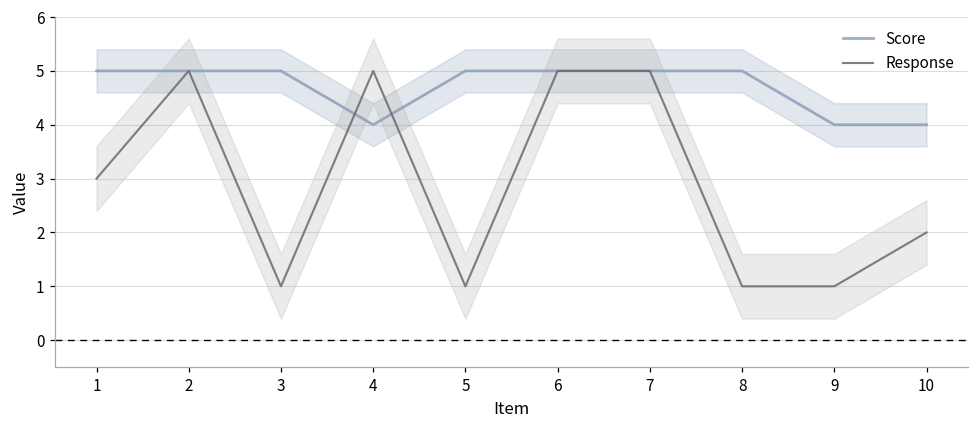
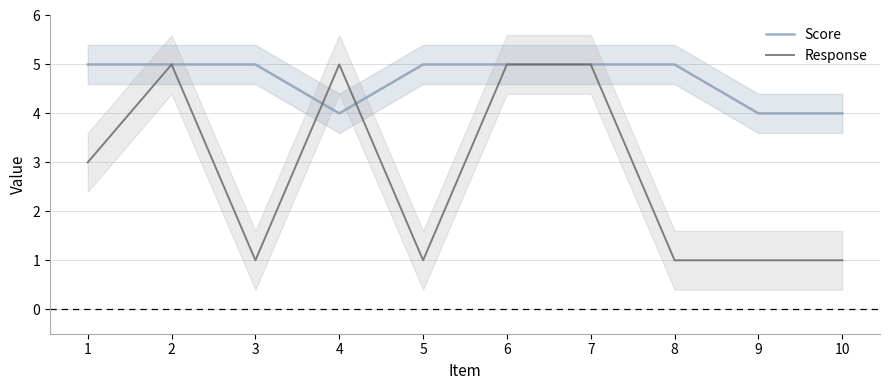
  {
    "Response": {
      "1": 3,
      "3": 1,
      "4": 5,
      "5": 1,
      "8": 1,
      "9": 1,
-     "10": 2
+     "10": 1
    }
  }
